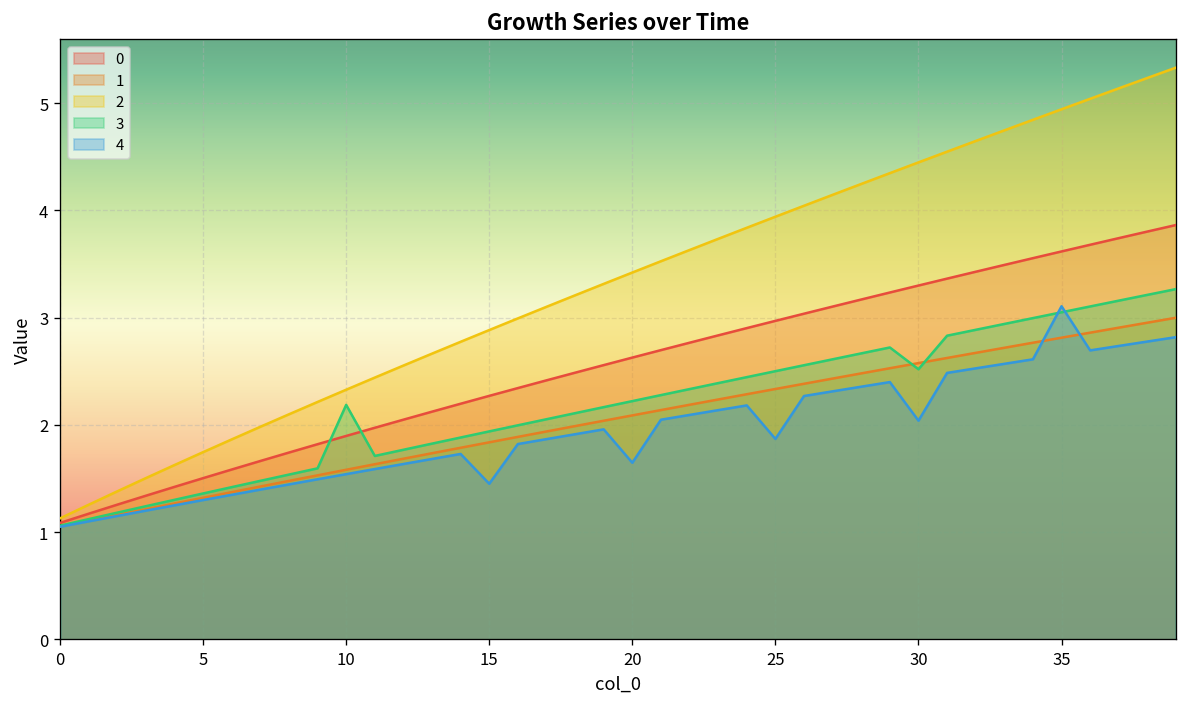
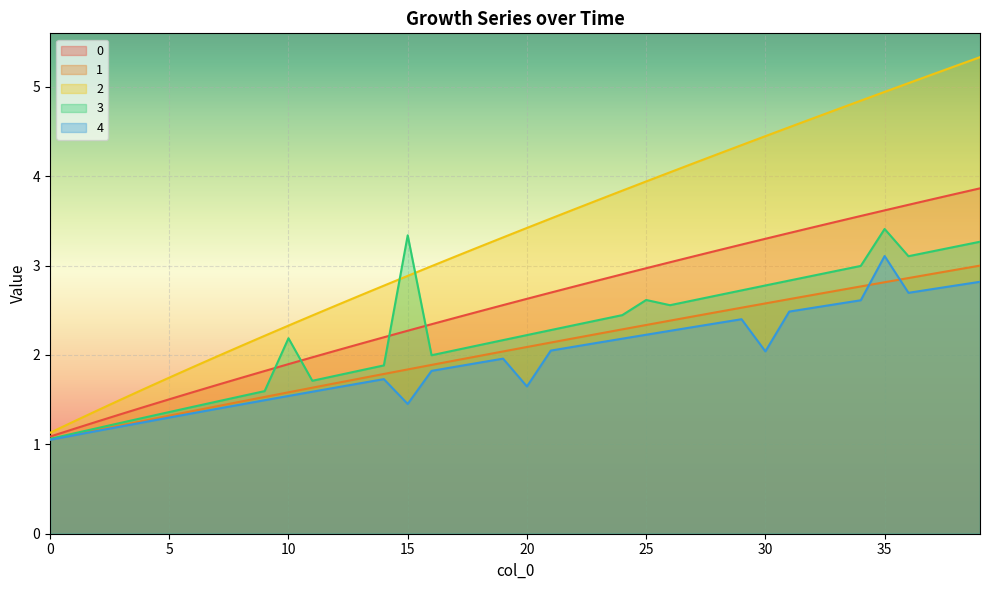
  {
    "3": {
      "5": 1.4,
      "10": 2.2,
-     "15": 1.9,
+     "15": 3.3,
      "20": 2.2,
-     "25": 2.5,
-     "30": 2.5,
-     "35": 3.1
+     "25": 2.6,
+     "30": 2.8,
+     "35": 3.4
    },
    "4": {
      "10": 1.5,
      "15": 1.5,
      "20": 1.6,
-     "25": 1.9,
+     "25": 2.2,
      "30": 2.0,
      "35": 3.1
    }
  }
